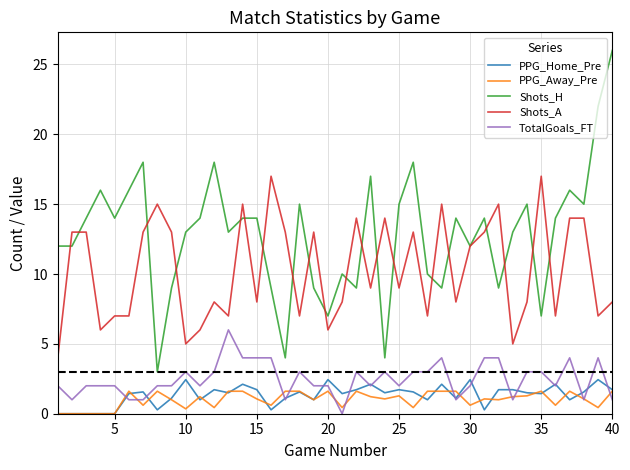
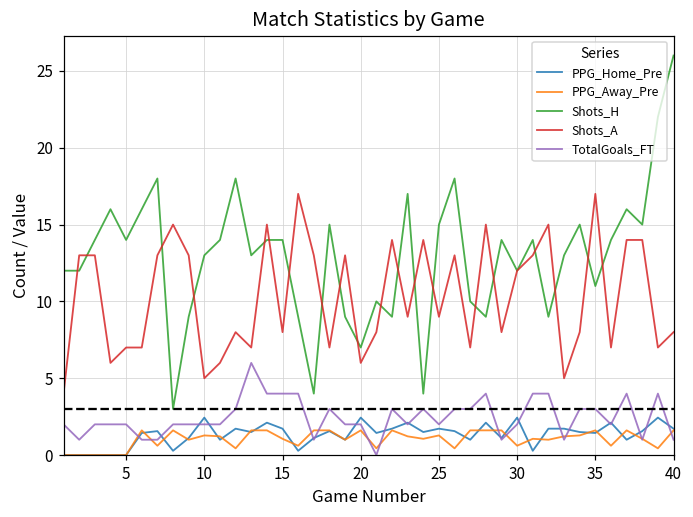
  {
    "PPG_Home_Pre": {
      "10": 2.4,
      "15": 1.7,
      "20": 2.4,
      "25": 1.7,
      "30": 2.4
    },
    "PPG_Away_Pre": {
-     "10": 0.4,
+     "10": 1.3,
      "15": 1.1,
      "20": 1.6,
      "25": 1.3,
      "30": 0.6
    },
    "Shots_H": {
      "5": 14,
      "10": 13,
      "15": 14,
      "20": 7,
      "25": 15,
-     "35": 7,
+     "35": 11,
      "40": 26
    },
    "Shots_A": {
      "5": 7.0,
      "10": 5.0,
      "15": 8.0,
      "20": 6.0,
      "25": 9.0,
      "35": 17.0,
      "40": 8.0
    },
    "TotalGoals_FT": {
      "5": 2,
-     "10": 3,
+     "10": 2,
      "15": 4,
      "20": 2,
      "25": 2,
      "30": 2,
      "35": 3,
      "40": 1
    }
  }
